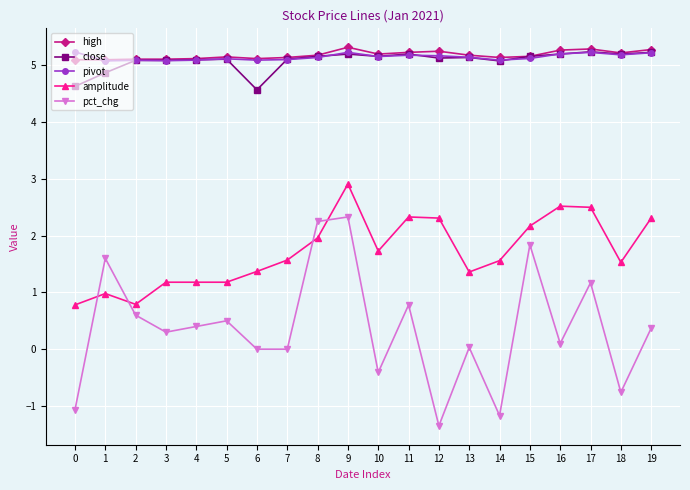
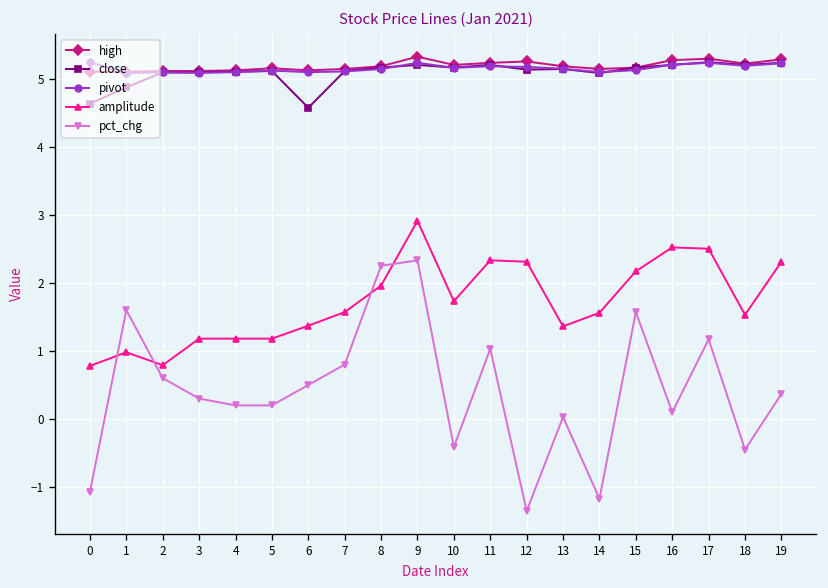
  {
    "close": {
      "6": 4.6
    },
    "pct_chg": {
      "0": -1.1,
      "1": 1.6,
      "2": 0.6,
      "3": 0.3,
-     "4": 0.4,
-     "5": 0.5,
-     "6": 0.0,
-     "7": 0.0,
+     "4": 0.2,
+     "5": 0.2,
+     "6": 0.5,
+     "7": 0.8,
      "8": 2.3,
      "9": 2.3,
      "10": -0.4,
-     "11": 0.8,
+     "11": 1.0,
      "12": -1.4,
      "13": 0.0,
      "14": -1.2,
-     "15": 1.8,
+     "15": 1.6,
      "16": 0.1,
      "17": 1.2,
-     "18": -0.8,
+     "18": -0.5,
      "19": 0.4
    }
  }
